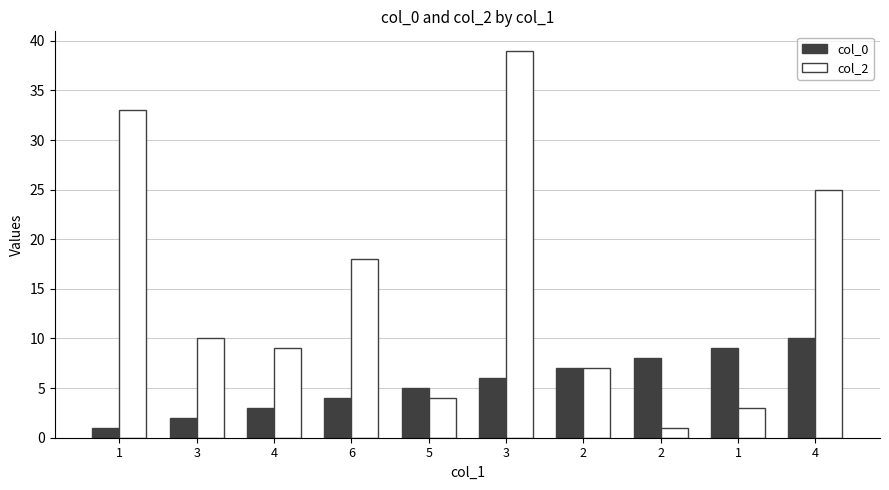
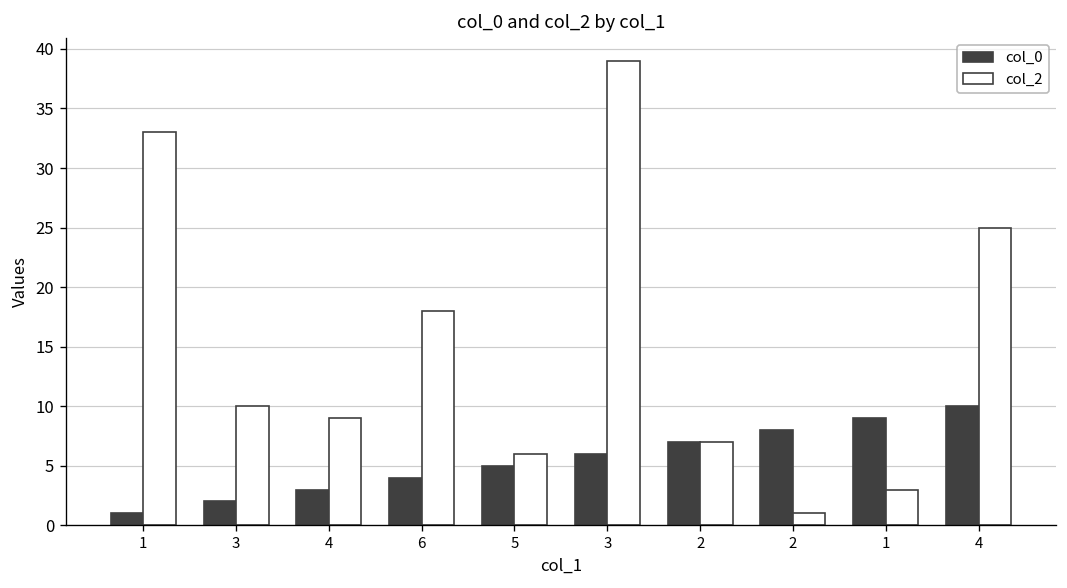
  {
    "col_0": {
      "6": 4,
      "5": 5
    },
    "col_2": {
      "6": 18,
-     "5": 4
+     "5": 6
    }
  }
